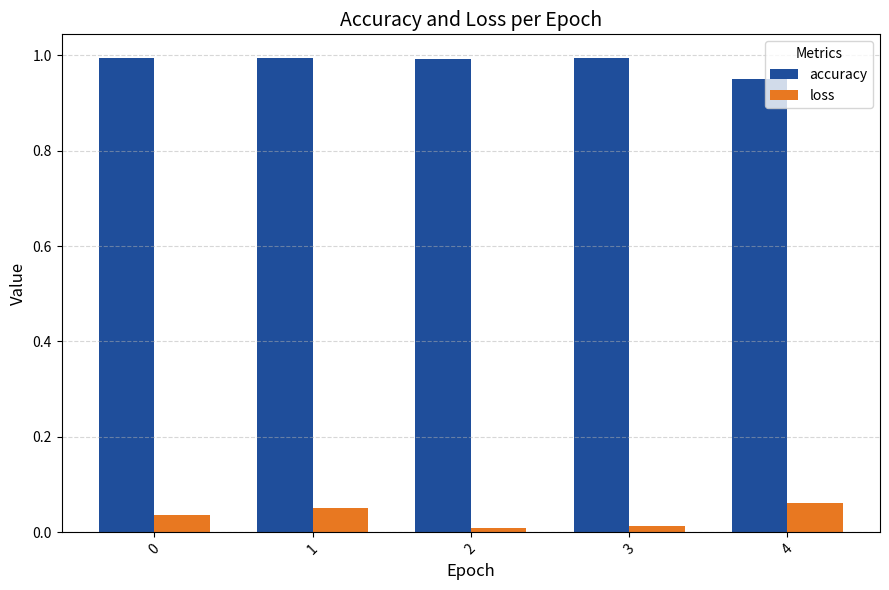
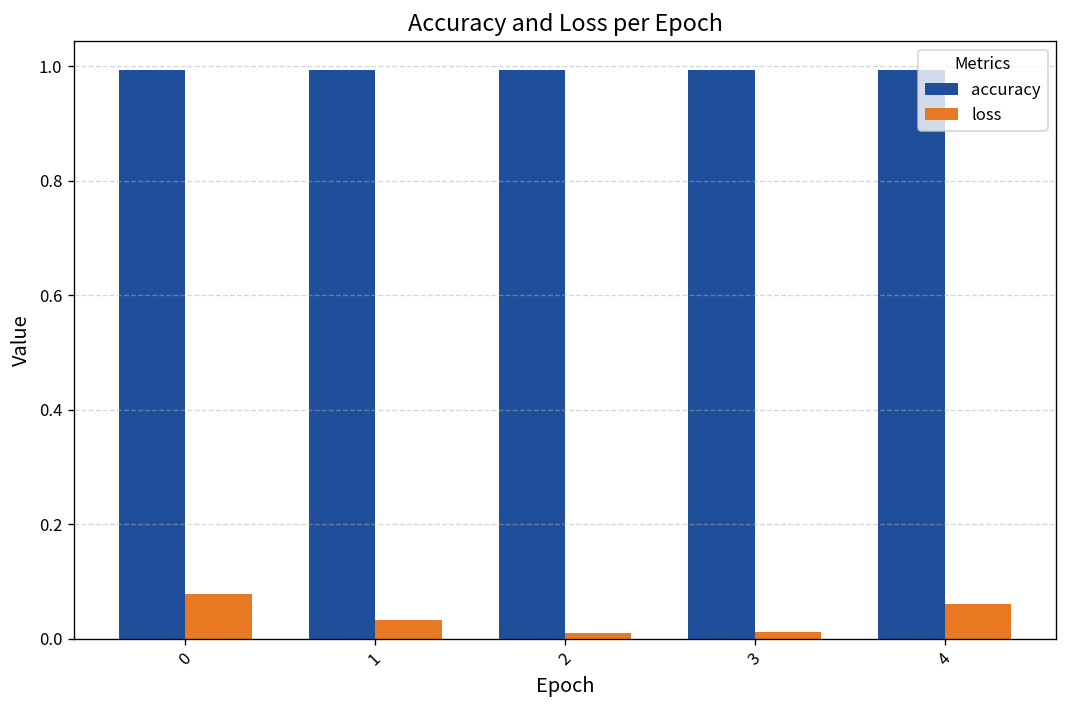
  {
    "accuracy": {
      "0": 0.99,
      "1": 0.99,
      "2": 0.99,
      "3": 0.99,
-     "4": 0.95
+     "4": 0.99
    },
    "loss": {
-     "0": 0.04,
-     "1": 0.05,
+     "0": 0.08,
+     "1": 0.03,
      "2": 0.01,
      "3": 0.01,
      "4": 0.06
    }
  }
